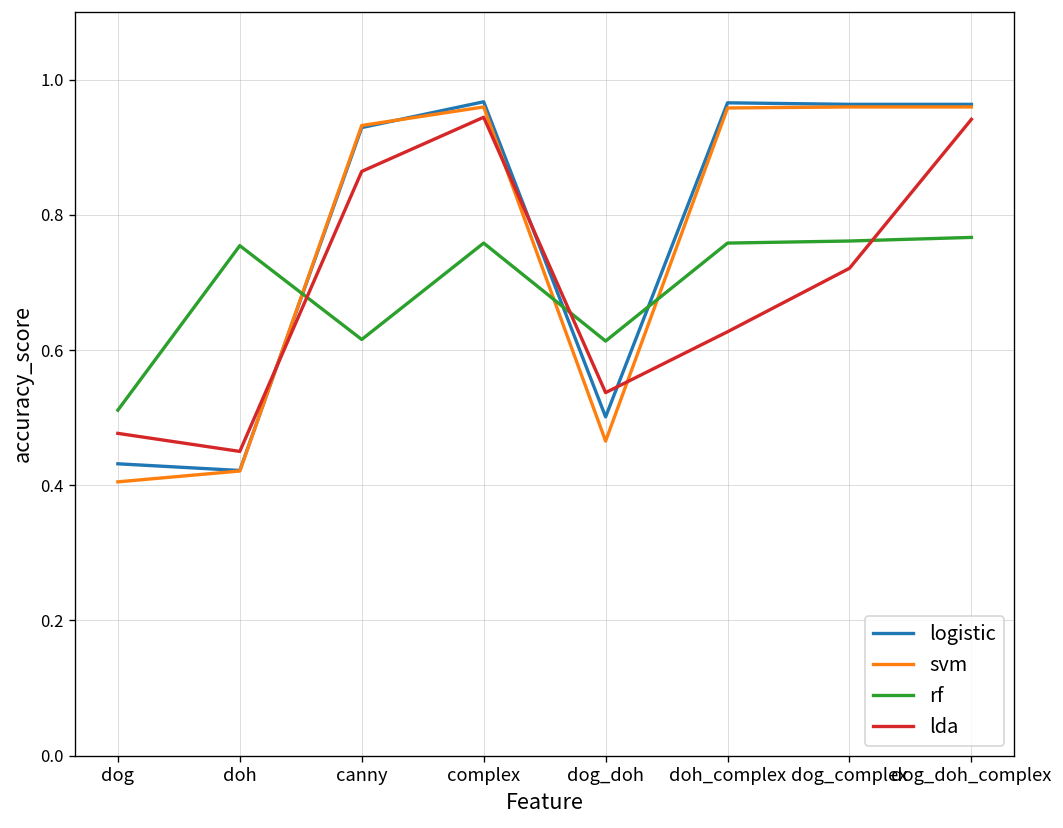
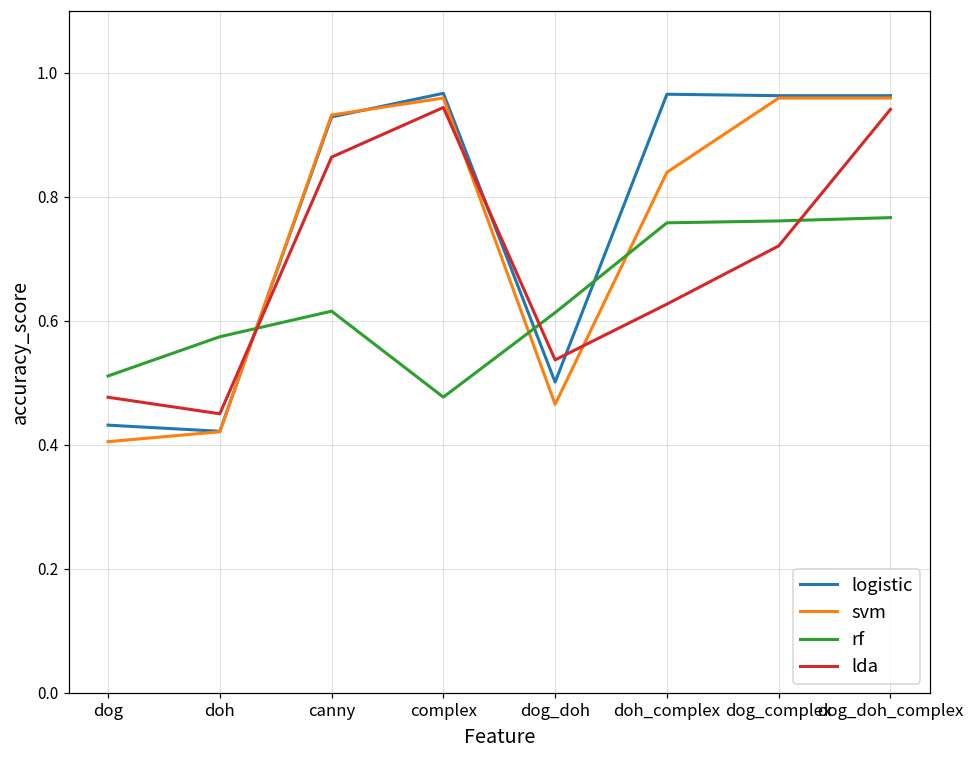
  {
    "logistic": {
      "dog": 0.43,
      "complex": 0.97,
      "dog_doh": 0.50,
      "doh_complex": 0.97
    },
    "svm": {
      "dog": 0.41,
      "complex": 0.96,
      "dog_doh": 0.47,
-     "doh_complex": 0.96
+     "doh_complex": 0.84
    },
    "rf": {
      "dog": 0.51,
-     "doh": 0.75,
+     "doh": 0.57,
      "canny": 0.62,
-     "complex": 0.76,
+     "complex": 0.48,
      "dog_doh": 0.61,
      "doh_complex": 0.76,
      "dog_complex": 0.76,
      "dog_doh_complex": 0.77
    },
    "lda": {
      "dog": 0.48,
      "doh": 0.45,
      "canny": 0.86,
      "complex": 0.94,
      "dog_doh": 0.54,
      "doh_complex": 0.63,
      "dog_complex": 0.72,
      "dog_doh_complex": 0.94
    }
  }
